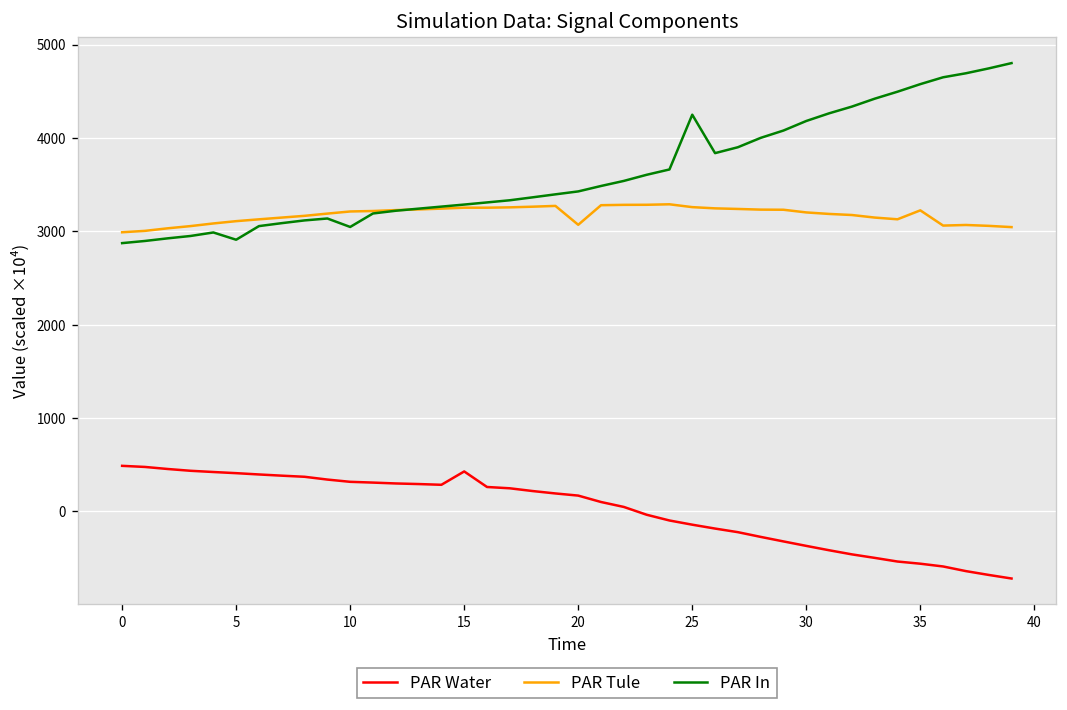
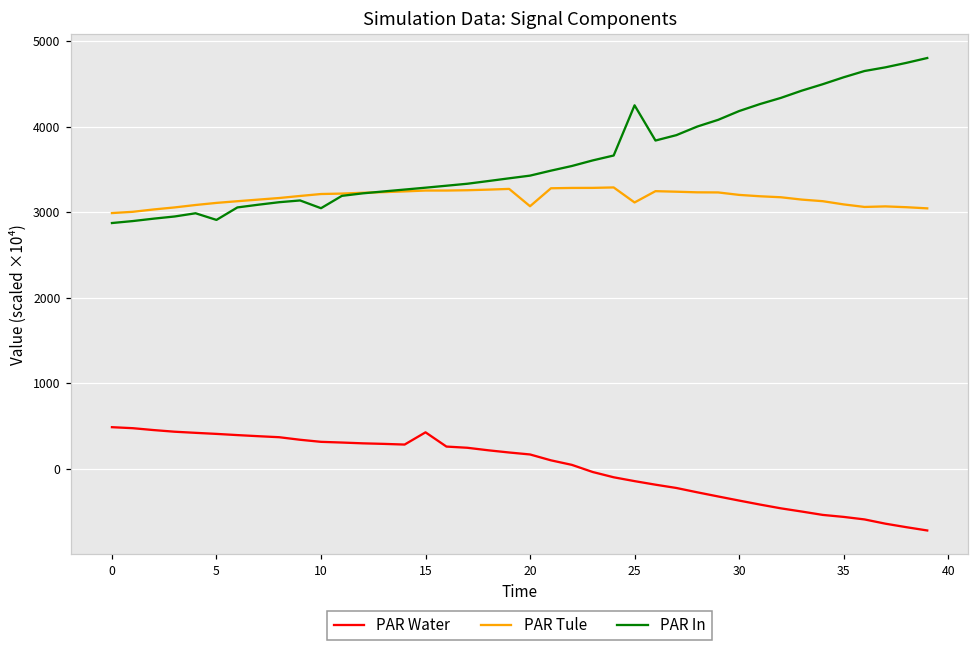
  {
    "PAR Water": {
      "0": 500,
      "5": 400,
      "10": 300,
      "15": 400,
      "20": 200,
      "25": -100,
      "30": -400,
      "35": -600
    },
    "PAR Tule": {
      "0": 3000,
      "5": 3100,
      "10": 3200,
      "15": 3300,
      "20": 3100,
-     "25": 3300,
+     "25": 3100,
      "30": 3200,
-     "35": 3200
+     "35": 3100
    },
    "PAR In": {
      "0": 2900,
      "5": 2900,
      "10": 3000,
      "15": 3300,
      "20": 3400,
      "25": 4300,
      "30": 4200,
      "35": 4600
    }
  }
